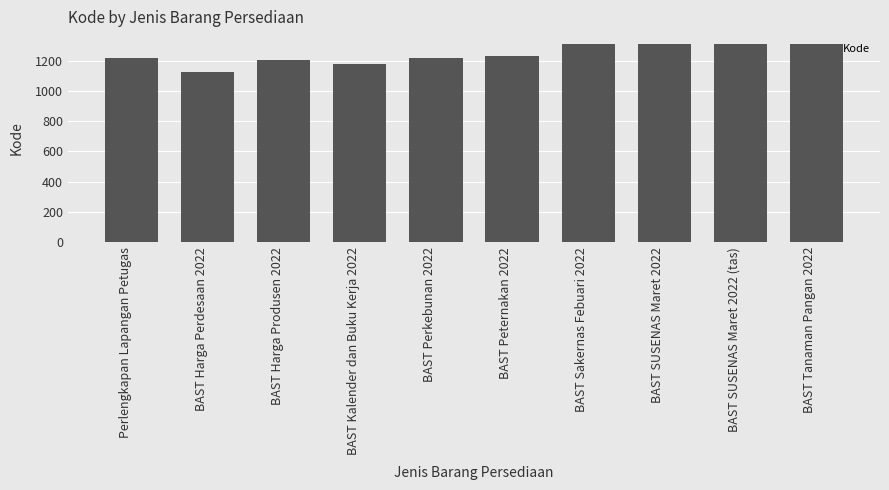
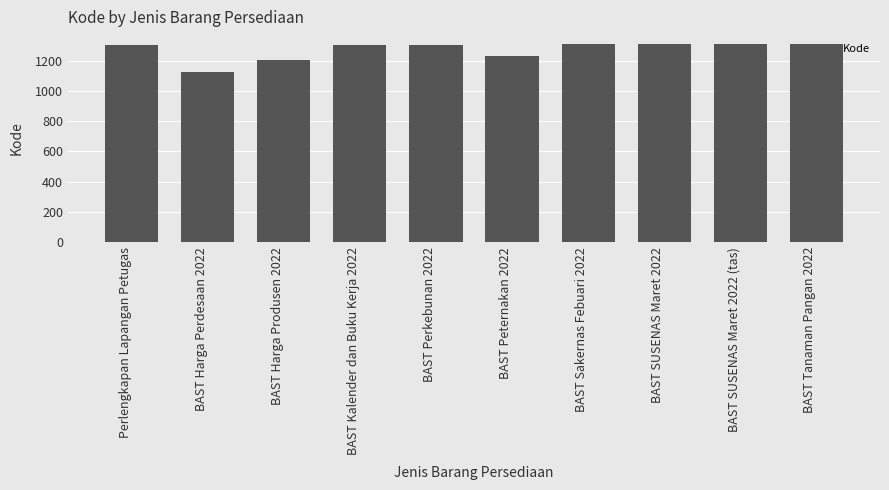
  {
-   "Perlengkapan Lapangan Petugas": 1220,
+   "Perlengkapan Lapangan Petugas": 1300,
    "BAST Harga Perdesaan 2022": 1130,
    "BAST Harga Produsen 2022": 1210,
-   "BAST Kalender dan Buku Kerja 2022": 1180,
-   "BAST Perkebunan 2022": 1220,
+   "BAST Kalender dan Buku Kerja 2022": 1300,
+   "BAST Perkebunan 2022": 1310,
    "BAST Peternakan 2022": 1230,
    "BAST Sakernas Febuari 2022": 1310,
    "BAST SUSENAS Maret 2022": 1310,
    "BAST SUSENAS Maret 2022 (tas)": 1310
  }
